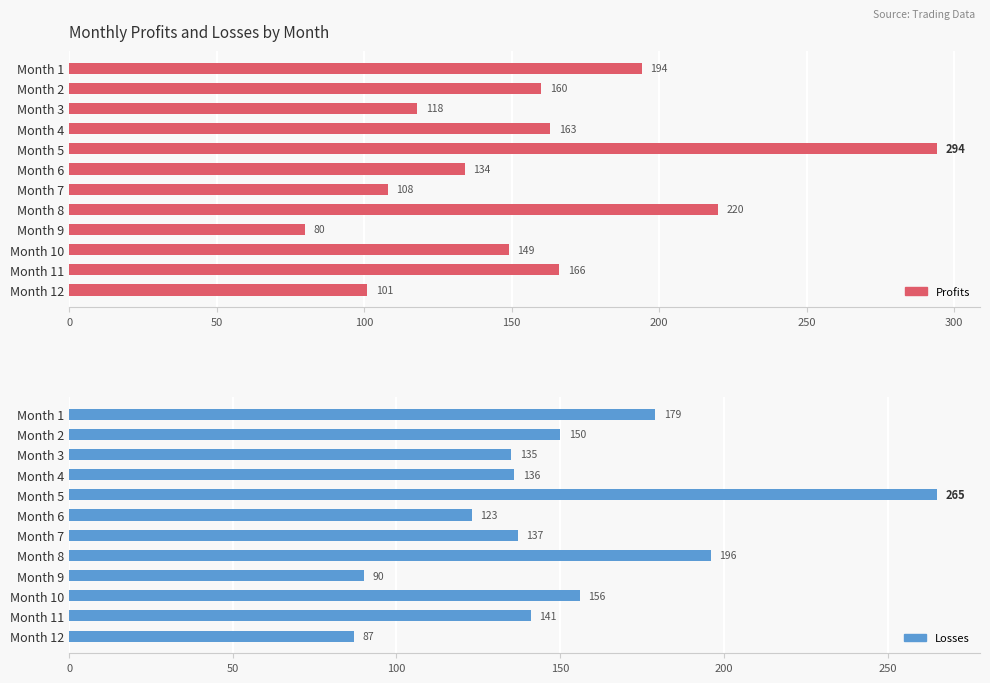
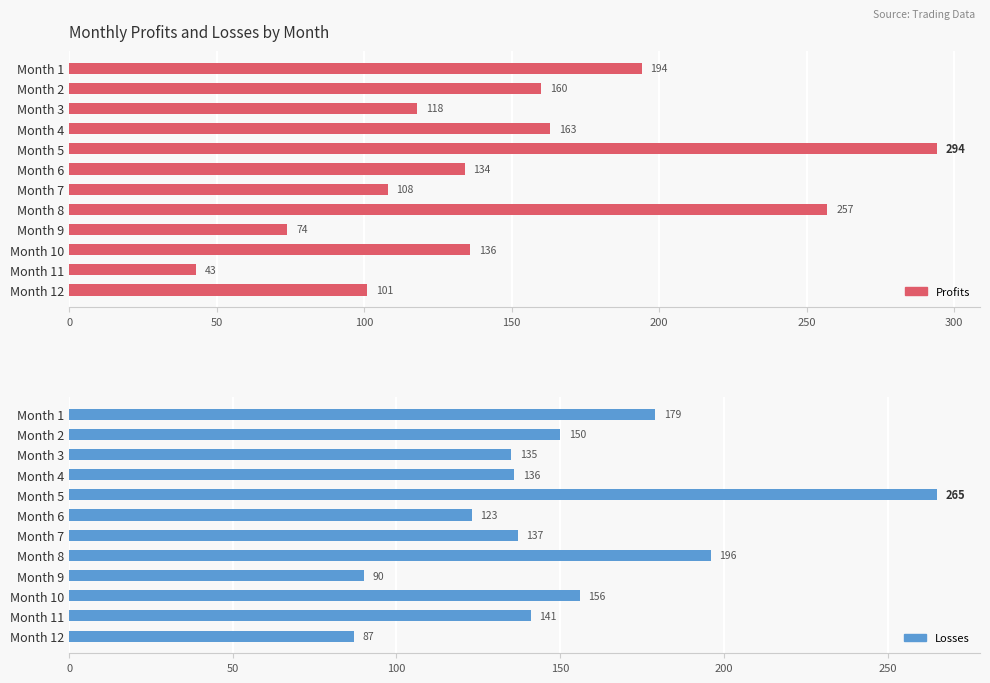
  {
    "Monthly Profits and Losses by Month": {
      "Month 1": 194,
      "Month 2": 160,
      "Month 3": 118,
      "Month 4": 163,
      "Month 5": 294,
      "Month 6": 134,
      "Month 7": 108,
-     "Month 8": 220,
-     "Month 9": 80,
-     "Month 10": 149,
-     "Month 11": 166,
+     "Month 8": 257,
+     "Month 9": 74,
+     "Month 10": 136,
+     "Month 11": 43,
      "Month 12": 101
    }
  }
